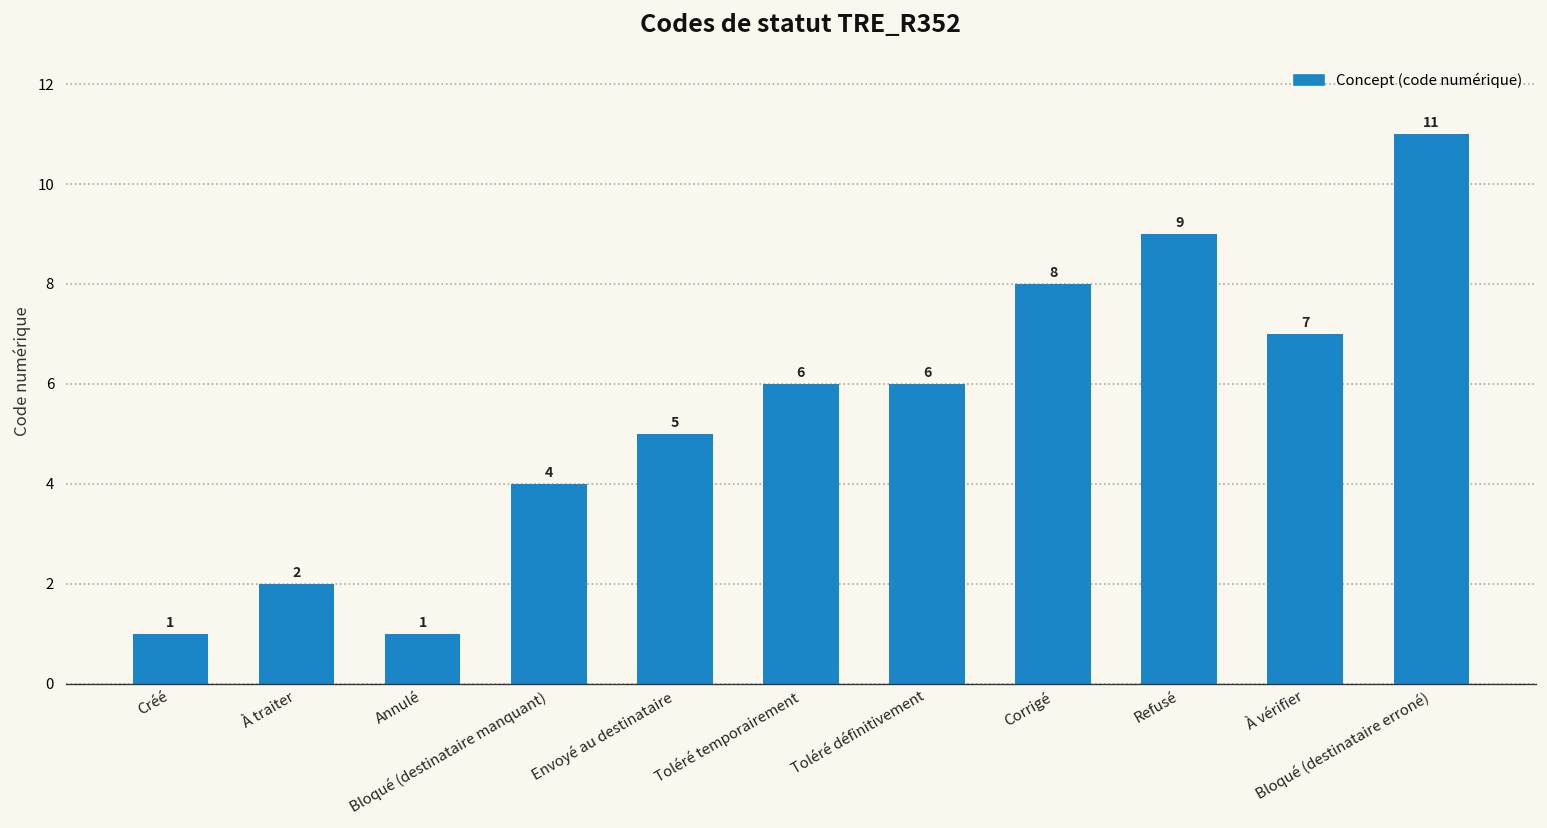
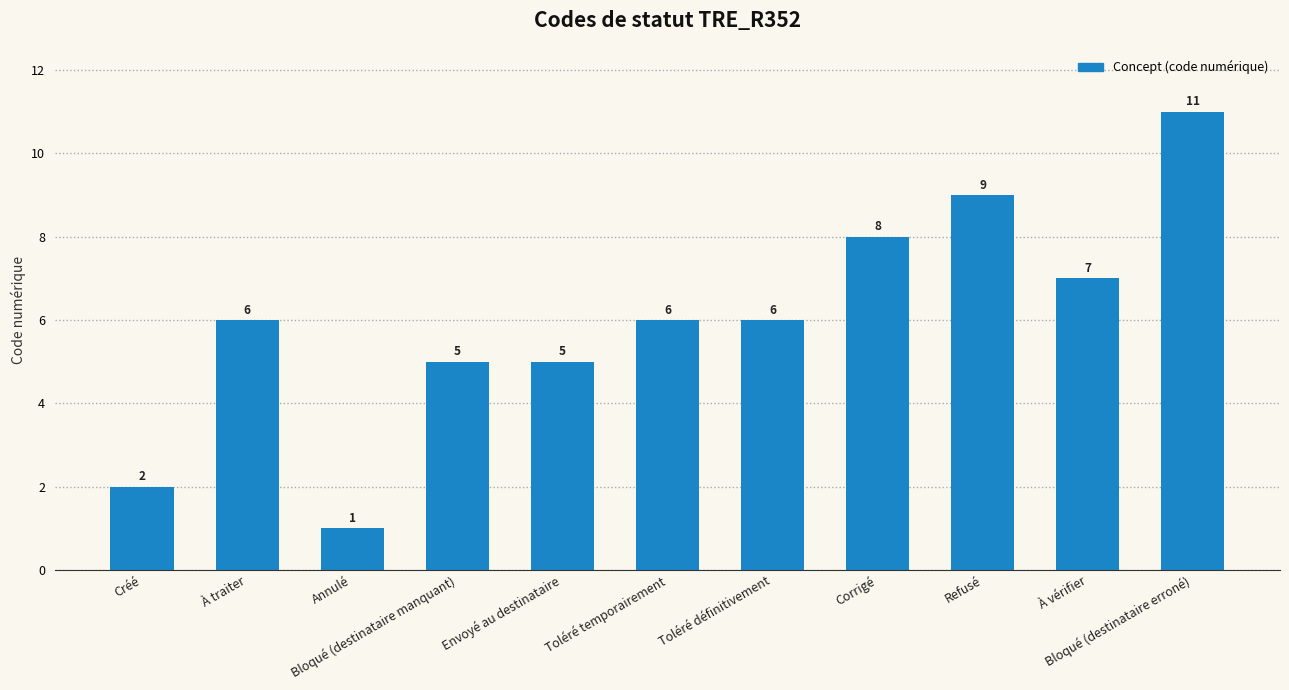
  {
-   "Créé": 1,
-   "À traiter": 2,
+   "Créé": 2,
+   "À traiter": 6,
    "Annulé": 1,
-   "Bloqué (destinataire manquant)": 4,
+   "Bloqué (destinataire manquant)": 5,
    "Envoyé au destinataire": 5,
    "Toléré temporairement": 6,
    "Toléré définitivement": 6,
    "Corrigé": 8,
    "Refusé": 9,
    "À vérifier": 7,
    "Bloqué (destinataire erroné)": 11
  }
